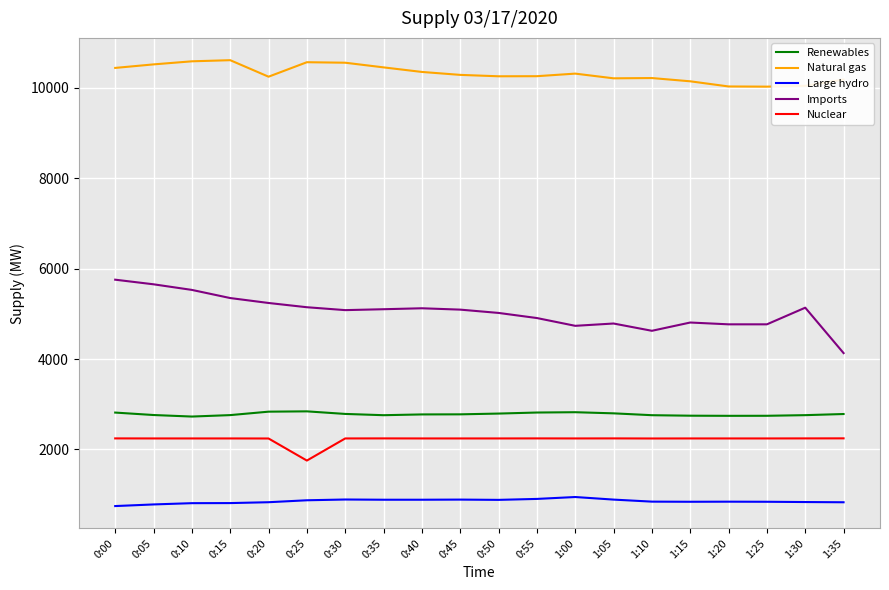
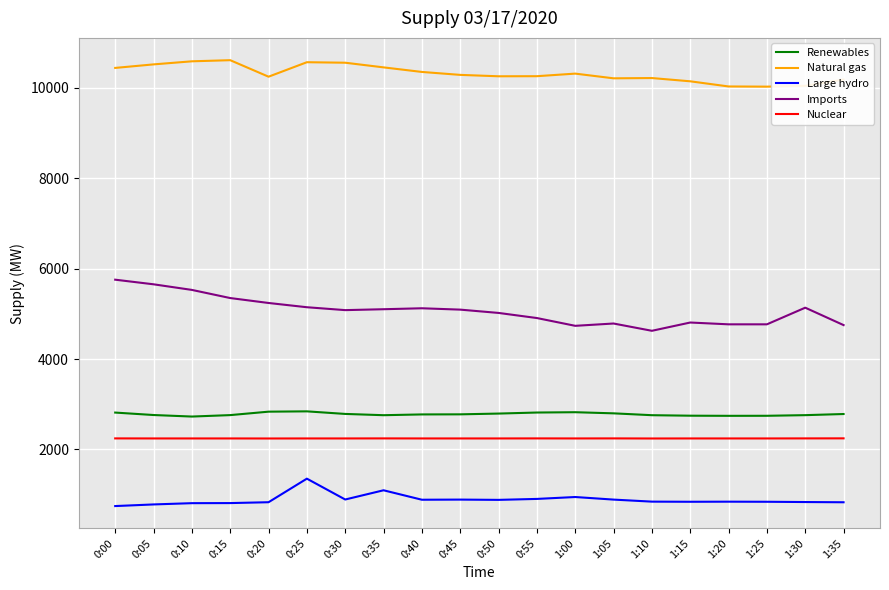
  {
    "Renewables": {
      "0:00": 2800,
      "0:05": 2800,
      "0:10": 2700,
      "0:15": 2800,
      "0:20": 2800,
      "0:25": 2800,
      "0:30": 2800,
      "0:35": 2800,
      "0:40": 2800,
      "0:45": 2800,
      "0:50": 2800,
      "0:55": 2800,
      "1:00": 2800,
      "1:05": 2800,
      "1:10": 2800,
      "1:15": 2700,
      "1:20": 2700,
      "1:25": 2700,
      "1:30": 2800,
      "1:35": 2800
    },
    "Natural gas": {
      "0:00": 10400,
      "0:05": 10500,
      "0:10": 10600,
      "0:15": 10600,
      "0:20": 10200,
      "0:25": 10600,
      "0:30": 10600,
      "0:35": 10400,
      "0:40": 10300,
      "0:45": 10300,
      "0:50": 10300,
      "0:55": 10300,
      "1:00": 10300,
      "1:05": 10200,
      "1:10": 10200,
      "1:15": 10100,
      "1:20": 10000,
      "1:25": 10000
    },
    "Large hydro": {
      "0:00": 700,
      "0:05": 800,
      "0:10": 800,
      "0:15": 800,
      "0:20": 800,
-     "0:25": 900,
+     "0:25": 1400,
      "0:30": 900,
-     "0:35": 900,
+     "0:35": 1100,
      "0:40": 900,
      "0:45": 900,
      "0:50": 900,
      "0:55": 900,
      "1:00": 900,
      "1:05": 900,
      "1:10": 800,
      "1:15": 800,
      "1:20": 800,
      "1:25": 800,
      "1:30": 800,
      "1:35": 800
    },
    "Imports": {
      "0:00": 5800,
      "0:05": 5700,
      "0:10": 5500,
      "0:15": 5300,
      "0:20": 5200,
      "0:25": 5100,
      "0:30": 5100,
      "0:35": 5100,
      "0:40": 5100,
      "0:45": 5100,
      "0:50": 5000,
      "0:55": 4900,
      "1:00": 4700,
      "1:05": 4800,
      "1:10": 4600,
      "1:15": 4800,
      "1:20": 4800,
      "1:25": 4800,
      "1:30": 5100,
-     "1:35": 4100
+     "1:35": 4800
    },
    "Nuclear": {
      "0:00": 2200,
      "0:05": 2200,
      "0:10": 2200,
      "0:15": 2200,
      "0:20": 2200,
-     "0:25": 1800,
+     "0:25": 2200,
      "0:30": 2200,
      "0:35": 2200,
      "0:40": 2200,
      "0:45": 2200,
      "0:50": 2200,
      "0:55": 2200,
      "1:00": 2200,
      "1:05": 2200,
      "1:10": 2200,
      "1:15": 2200,
      "1:20": 2200,
      "1:25": 2200,
      "1:30": 2200,
      "1:35": 2200
    }
  }
